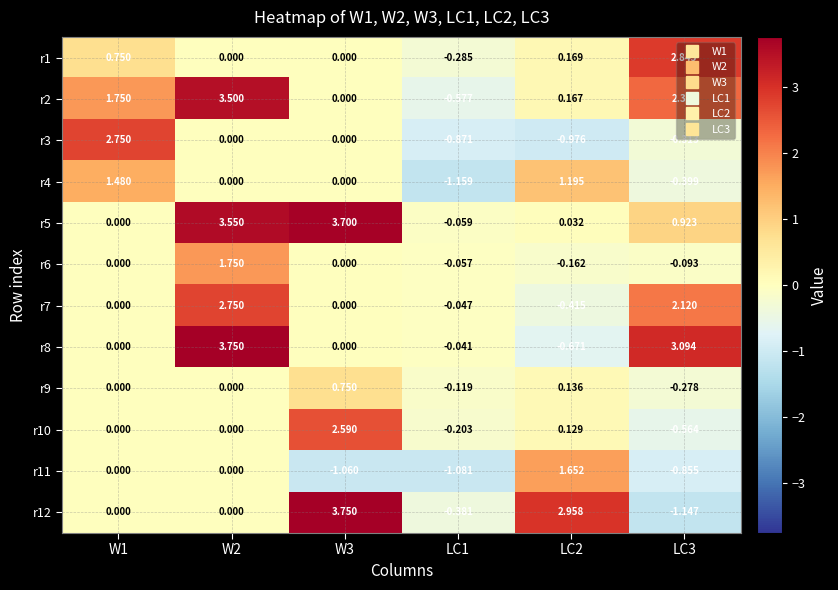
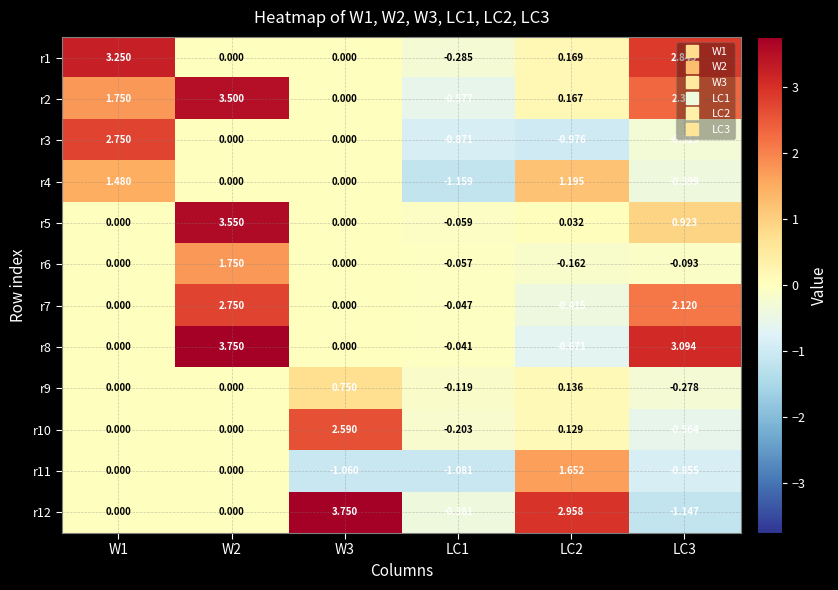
  {
    "r1": {
-     "W1": 0.750,
+     "W1": 3.250,
      "W2": 0.000,
      "W3": 0.000,
      "LC1": -0.285,
      "LC2": 0.169
    },
    "r2": {
      "W1": 1.750,
      "W2": 3.500,
      "W3": 0.000,
      "LC2": 0.167
    },
    "r3": {
      "W1": 2.750,
      "W2": 0.000,
      "W3": 0.000,
      "LC2": -0.976
    },
    "r4": {
      "W1": 1.480,
      "W2": 0.000,
      "W3": 0.000,
      "LC1": -1.159,
      "LC2": 1.195
    },
    "r5": {
      "W1": 0.000,
      "W2": 3.550,
-     "W3": 3.700,
+     "W3": 0.000,
      "LC1": -0.059,
      "LC2": 0.032,
      "LC3": 0.923
    },
    "r6": {
      "W1": 0.000,
      "W2": 1.750,
      "W3": 0.000,
      "LC1": -0.057,
      "LC2": -0.162,
      "LC3": -0.093
    },
    "r7": {
      "W1": 0.000,
      "W2": 2.750,
      "W3": 0.000,
      "LC1": -0.047,
      "LC3": 2.120
    },
    "r8": {
      "W1": 0.000,
      "W2": 3.750,
      "W3": 0.000,
      "LC1": -0.041,
      "LC3": 3.094
    },
    "r9": {
      "W1": 0.000,
      "W2": 0.000,
      "W3": 0.750,
      "LC1": -0.119,
      "LC2": 0.136,
      "LC3": -0.278
    },
    "r10": {
      "W1": 0.000,
      "W2": 0.000,
      "W3": 2.590,
      "LC1": -0.203,
      "LC2": 0.129
    },
    "r11": {
      "W1": 0.000,
      "W2": 0.000,
      "W3": -1.060,
      "LC1": -1.081,
      "LC2": 1.652
    },
    "r12": {
      "W1": 0.000,
      "W2": 0.000,
      "W3": 3.750,
      "LC2": 2.958,
      "LC3": -1.147
    }
  }
